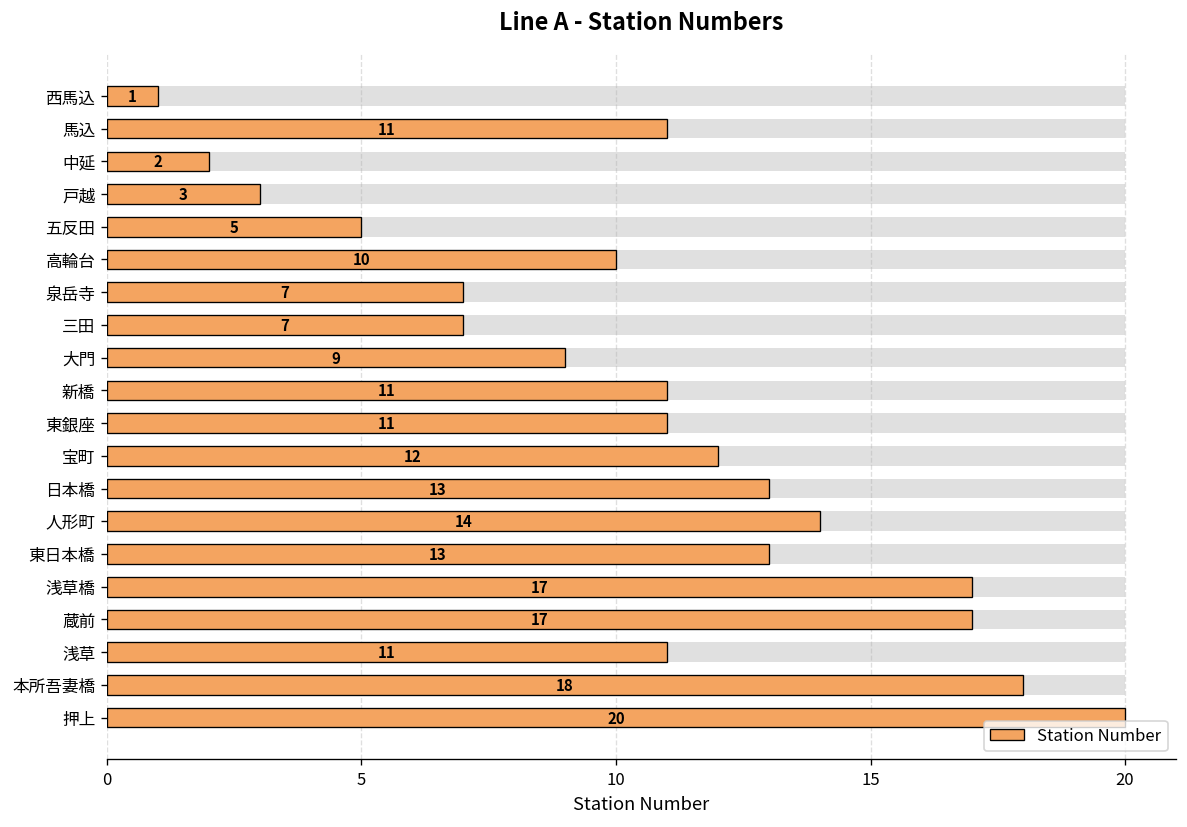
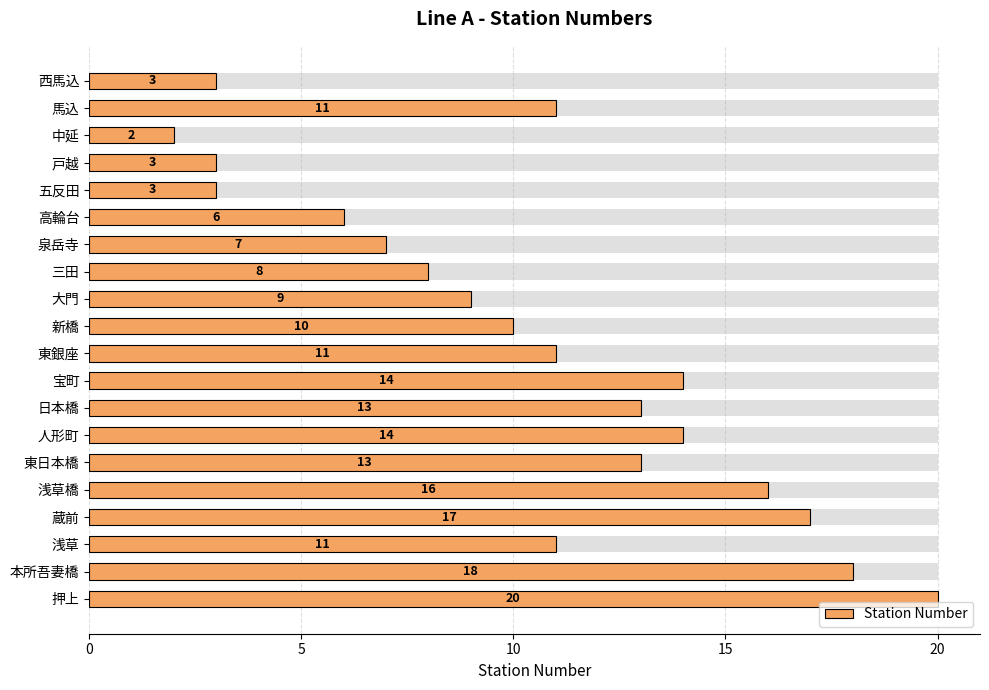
  {
    "Station Number": {
-     "西馬込": 1,
-     "五反田": 5,
-     "高輪台": 10,
-     "三田": 7,
-     "新橋": 11,
-     "宝町": 12,
-     "浅草橋": 17,
+     "西馬込": 3,
+     "五反田": 3,
+     "高輪台": 6,
+     "三田": 8,
+     "新橋": 10,
+     "宝町": 14,
+     "浅草橋": 16,
      "押上": 20
    }
  }
